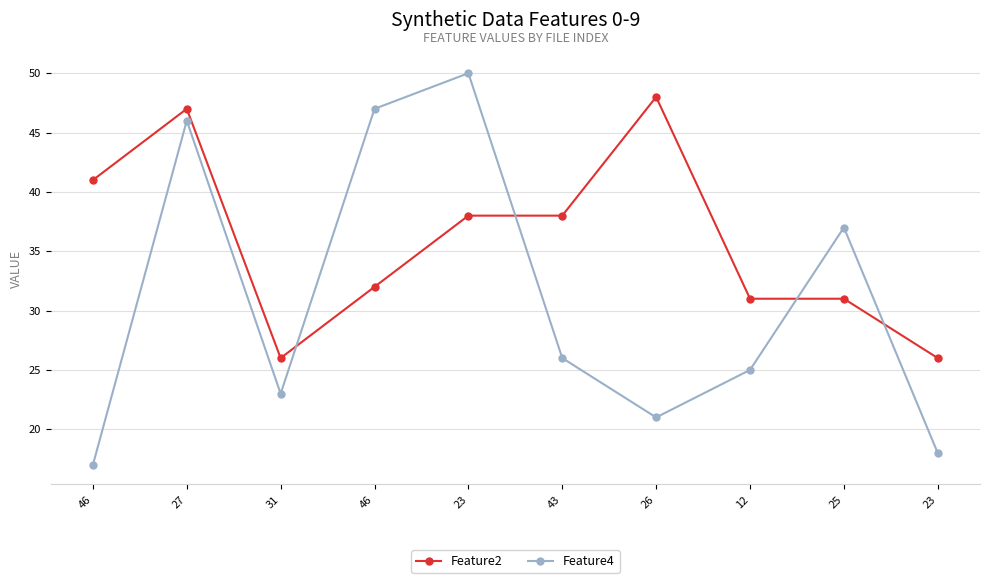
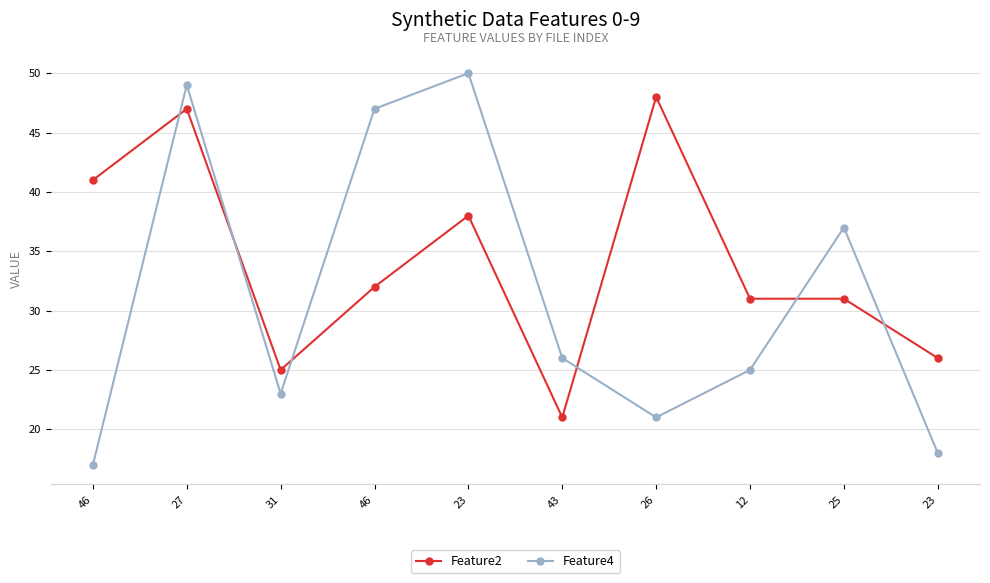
  {
    "Feature2": {
      "27": 47,
-     "31": 26,
-     "43": 38,
+     "31": 25,
+     "43": 21,
      "26": 48,
      "12": 31,
      "25": 31
    },
    "Feature4": {
-     "27": 46,
+     "27": 49,
      "31": 23,
      "43": 26,
      "26": 21,
      "12": 25,
      "25": 37
    }
  }
